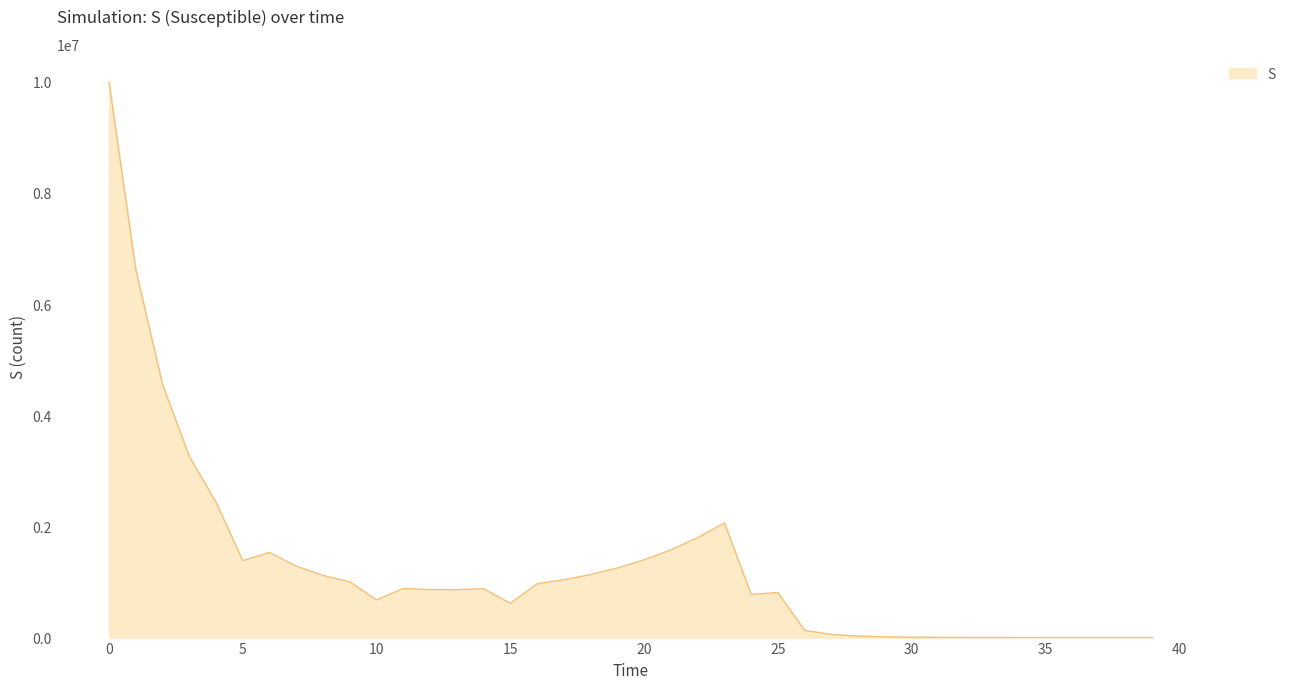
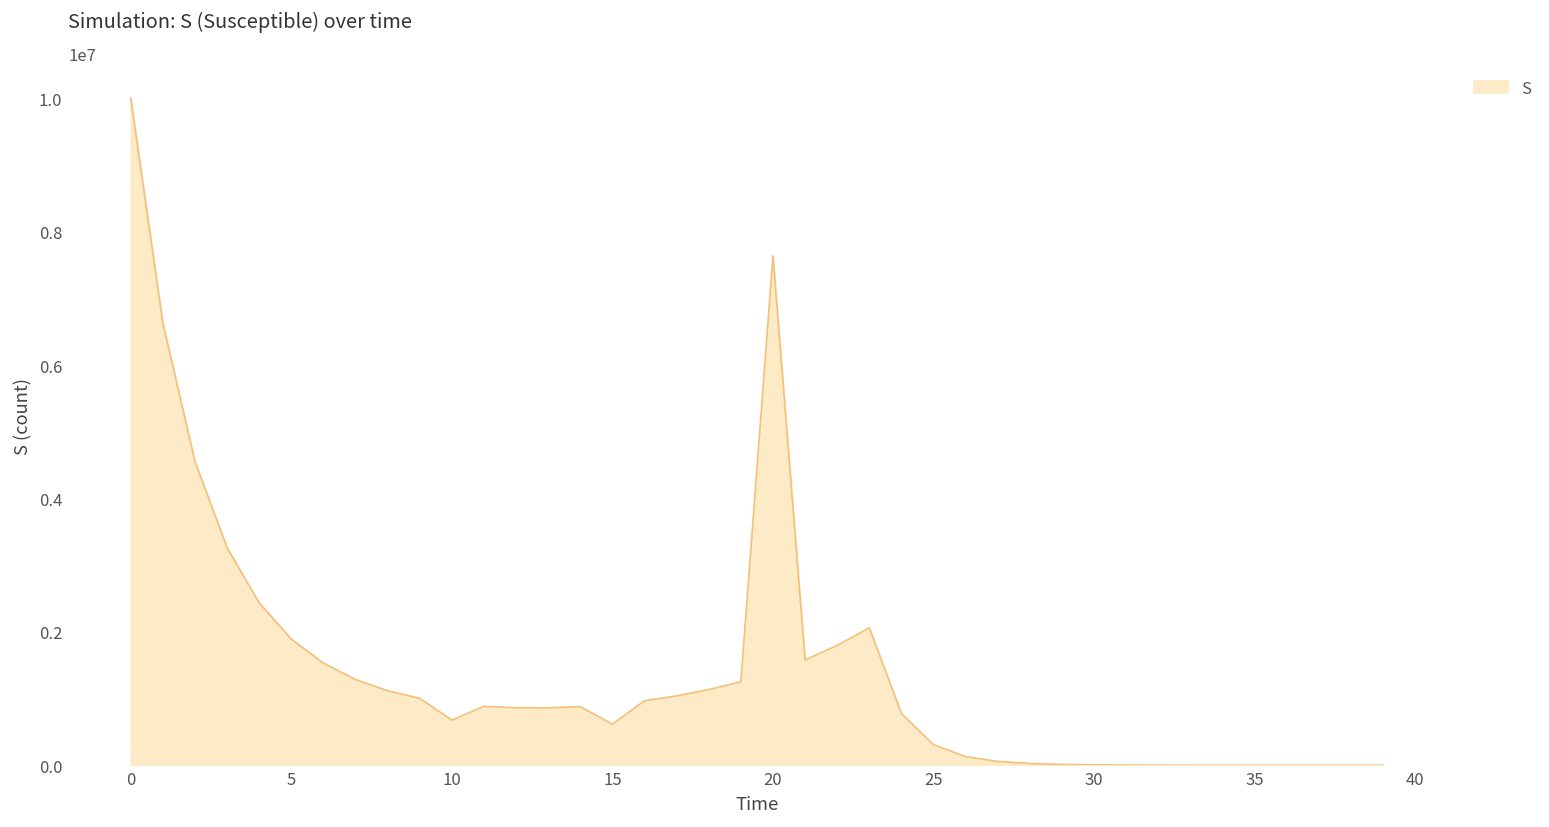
  {
    "0": 10000000,
-   "5": 1400000,
+   "5": 1900000,
    "10": 700000,
    "15": 600000,
-   "20": 1400000,
-   "25": 800000,
+   "20": 7600000,
+   "25": 300000,
    "30": 0,
    "35": 0
  }
